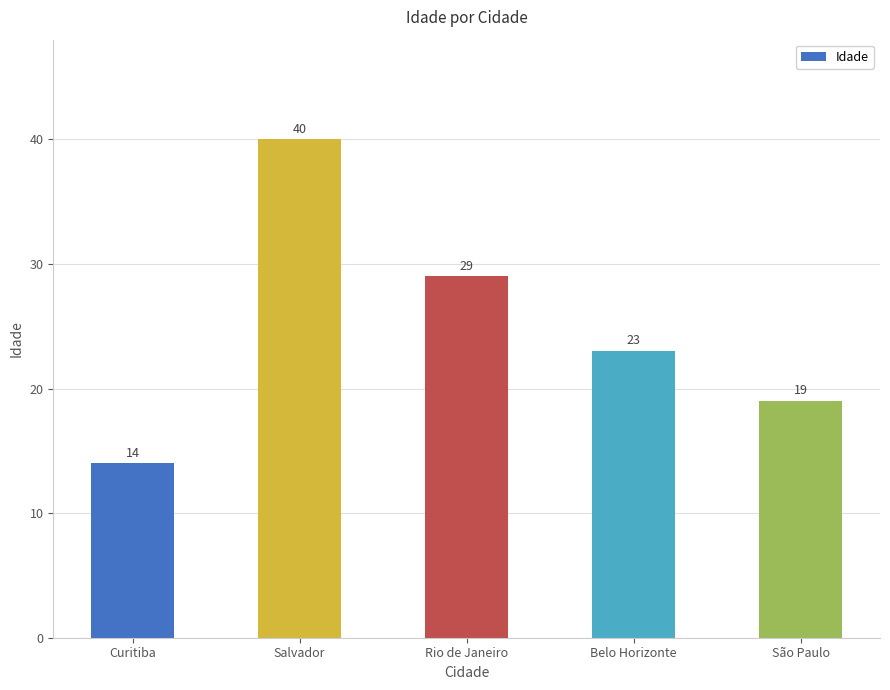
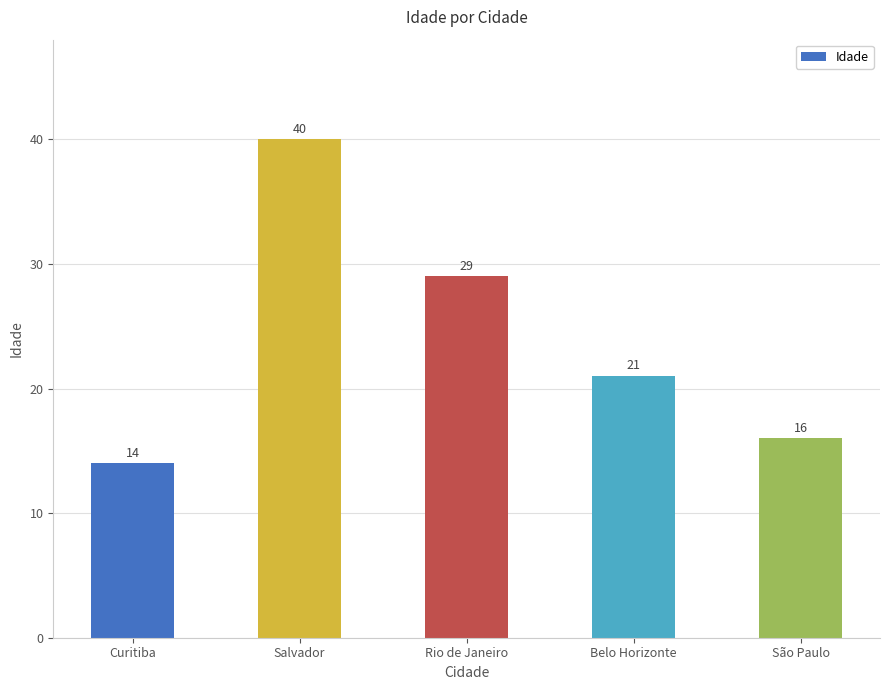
  {
    "Curitiba": 14,
    "Salvador": 40,
    "Rio de Janeiro": 29,
-   "Belo Horizonte": 23,
-   "São Paulo": 19
+   "Belo Horizonte": 21,
+   "São Paulo": 16
  }
